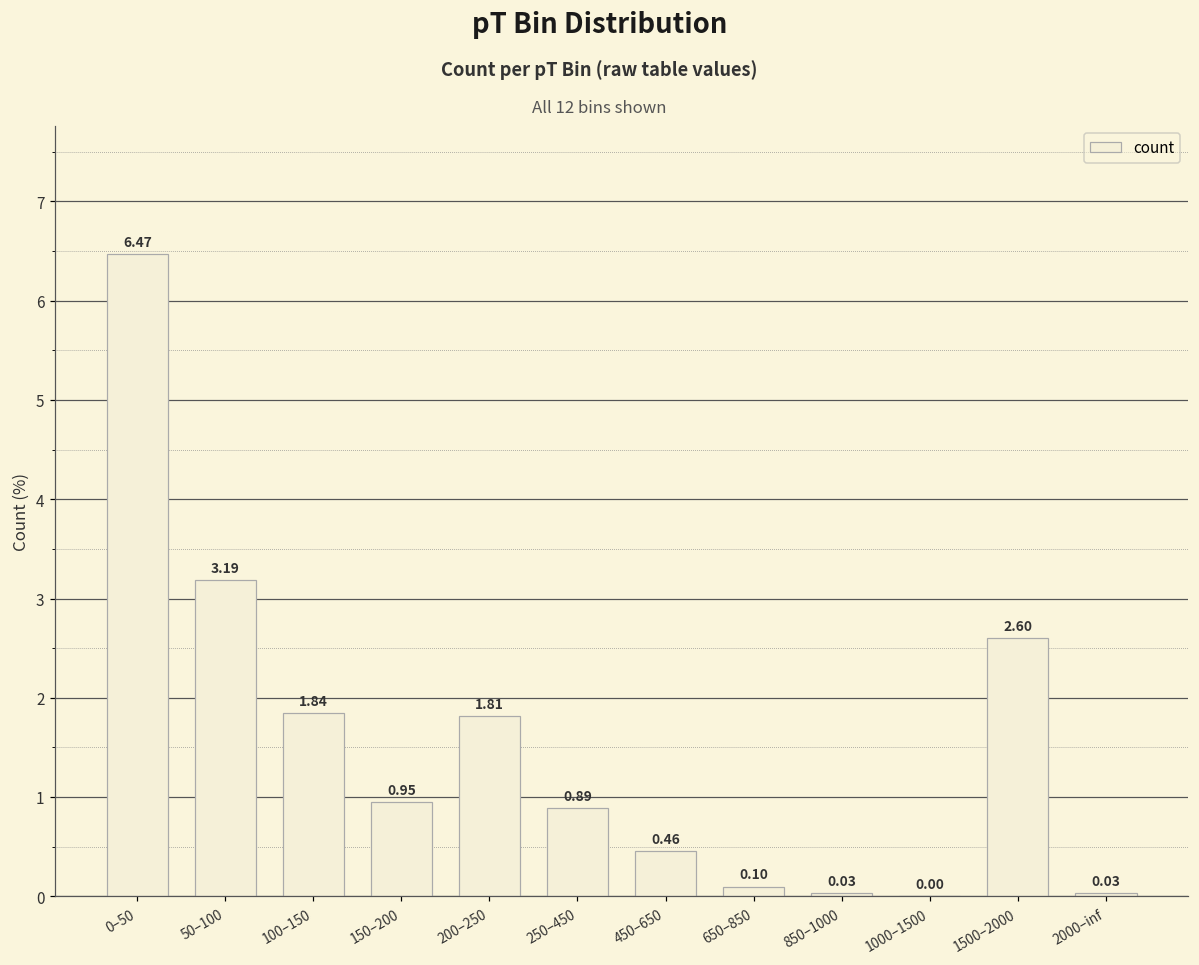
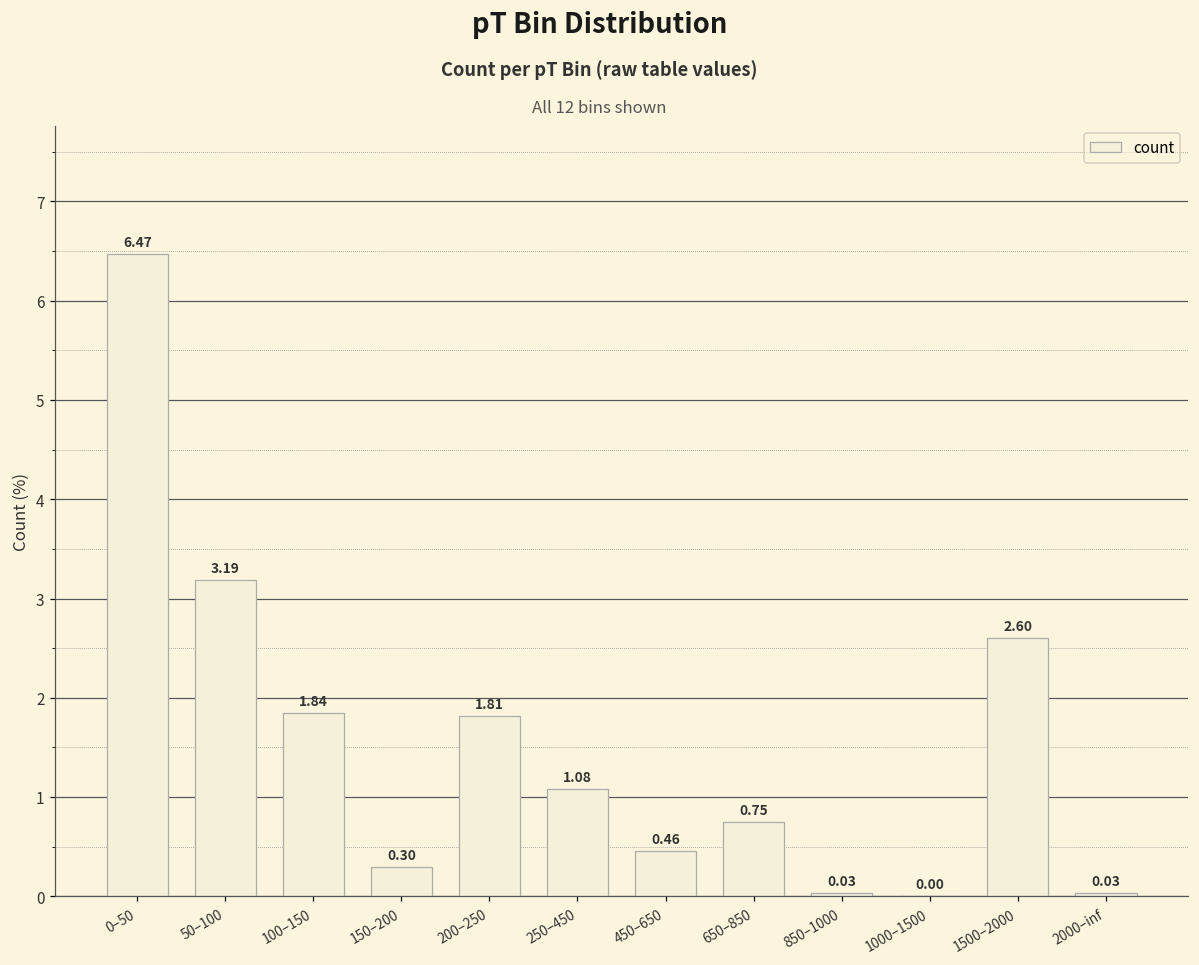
  {
    "0–50": 6.47,
    "50–100": 3.19,
    "100–150": 1.84,
-   "150–200": 0.95,
+   "150–200": 0.30,
    "200–250": 1.81,
-   "250–450": 0.89,
+   "250–450": 1.08,
    "450–650": 0.46,
-   "650–850": 0.10,
+   "650–850": 0.75,
    "850–1000": 0.03,
    "1000–1500": 0.00,
    "1500–2000": 2.60,
    "2000–inf": 0.03
  }
